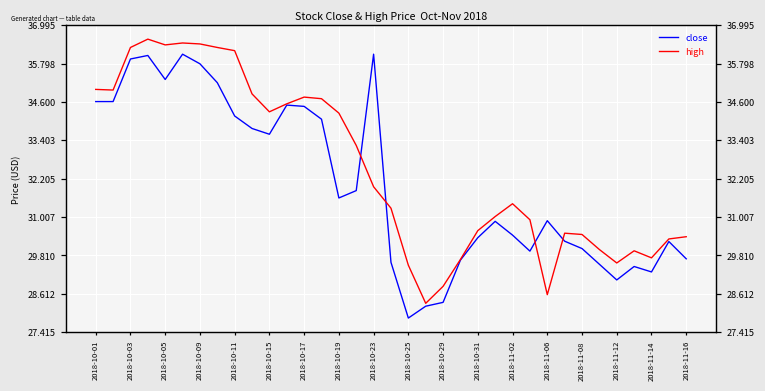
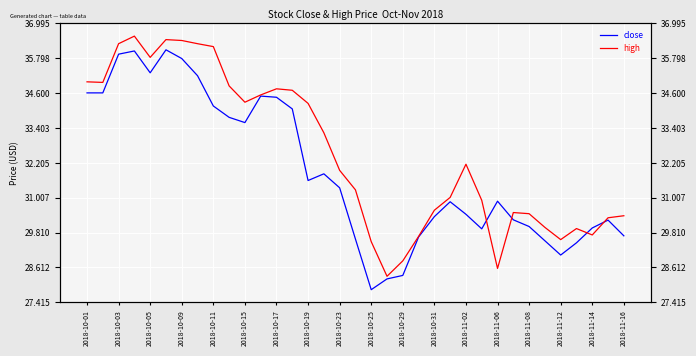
  {
    "close": {
      "2018-10-01": 34.6,
      "2018-10-03": 35.9,
      "2018-10-05": 35.3,
      "2018-10-09": 35.8,
      "2018-10-11": 34.2,
      "2018-10-15": 33.6,
      "2018-10-17": 34.5,
      "2018-10-19": 31.6,
-     "2018-10-23": 36.1,
+     "2018-10-23": 31.4,
      "2018-10-25": 27.9,
      "2018-10-29": 28.3,
      "2018-10-31": 30.4,
      "2018-11-02": 30.4,
      "2018-11-06": 30.9,
      "2018-11-08": 30.0,
      "2018-11-12": 29.0,
-     "2018-11-14": 29.3,
+     "2018-11-14": 30.0,
      "2018-11-16": 29.7
    },
    "high": {
      "2018-10-01": 35.0,
      "2018-10-03": 36.3,
-     "2018-10-05": 36.4,
+     "2018-10-05": 35.8,
      "2018-10-09": 36.4,
      "2018-10-11": 36.2,
      "2018-10-15": 34.3,
      "2018-10-17": 34.8,
      "2018-10-19": 34.3,
      "2018-10-23": 32.0,
      "2018-10-25": 29.5,
      "2018-10-29": 28.8,
      "2018-10-31": 30.6,
-     "2018-11-02": 31.4,
+     "2018-11-02": 32.2,
      "2018-11-06": 28.6,
      "2018-11-08": 30.5,
      "2018-11-12": 29.6,
      "2018-11-14": 29.7,
      "2018-11-16": 30.4
    }
  }
